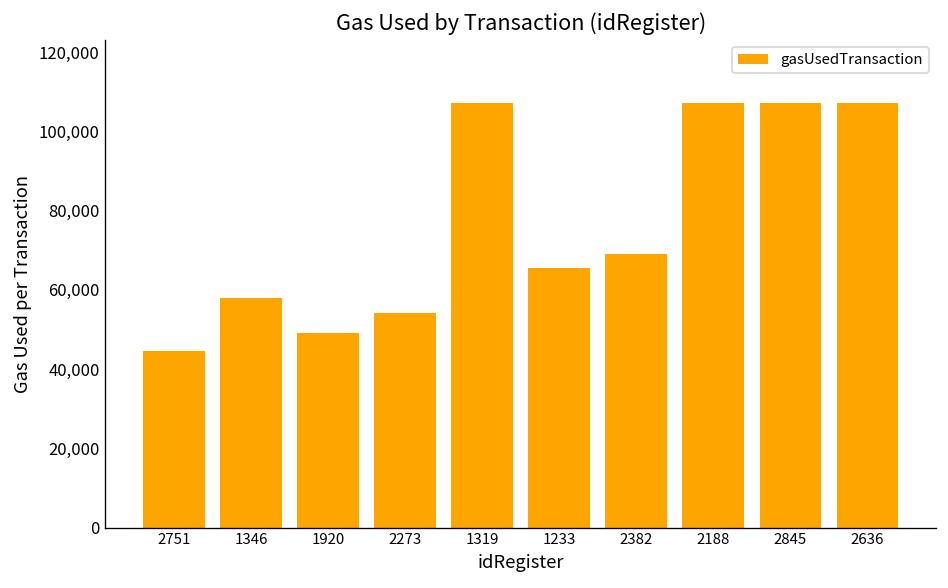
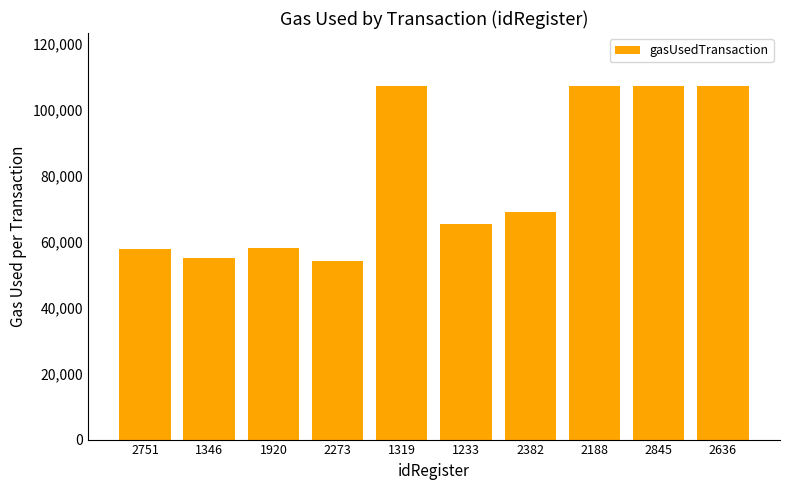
  {
-   "2751": "45,000",
-   "1346": "58,000",
-   "1920": "49,000",
+   "2751": "58,000",
+   "1346": "55,000",
+   "1920": "58,000",
    "2273": "54,000",
    "1319": "107,000",
    "1233": "65,000",
    "2382": "69,000",
    "2188": "107,000",
    "2845": "107,000",
    "2636": "107,000"
  }
